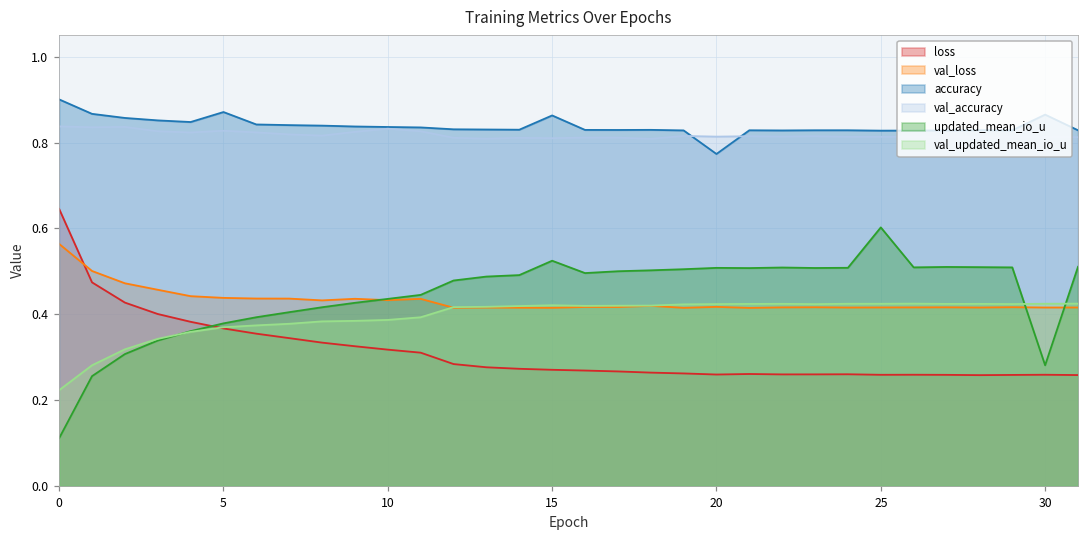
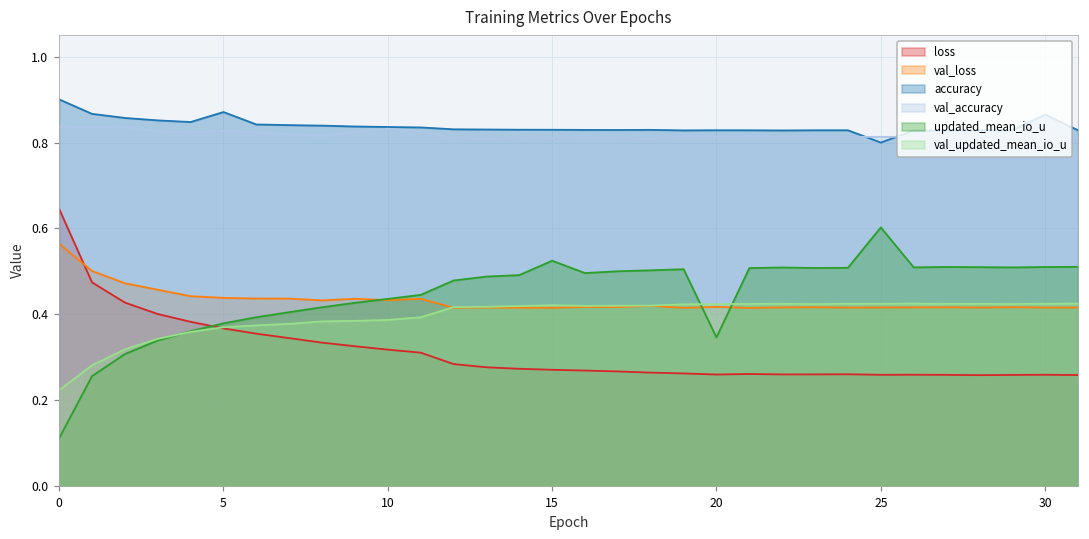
  {
    "accuracy": {
      "0": 0.90,
      "5": 0.87,
-     "15": 0.86,
-     "20": 0.77,
-     "25": 0.83
+     "15": 0.83,
+     "20": 0.83,
+     "25": 0.80
    },
    "updated_mean_io_u": {
      "0": 0.11,
      "5": 0.38,
      "15": 0.52,
-     "20": 0.51,
+     "20": 0.35,
      "25": 0.60,
-     "30": 0.28
+     "30": 0.51
    }
  }
